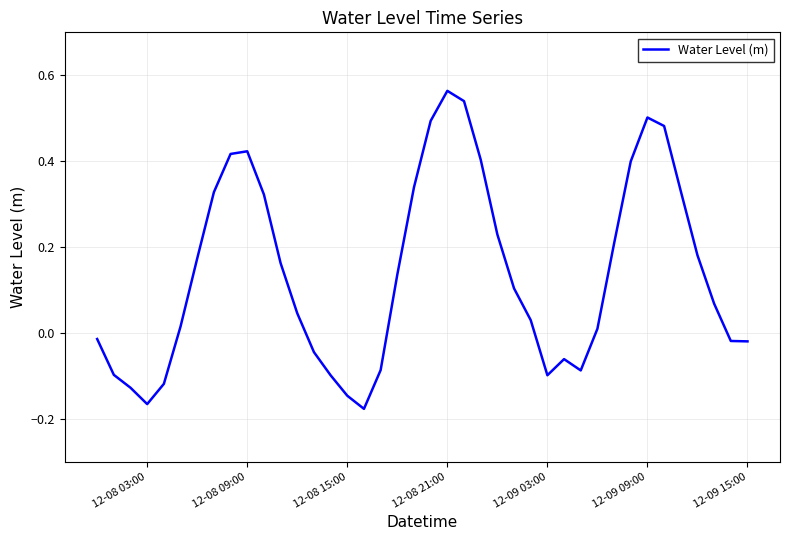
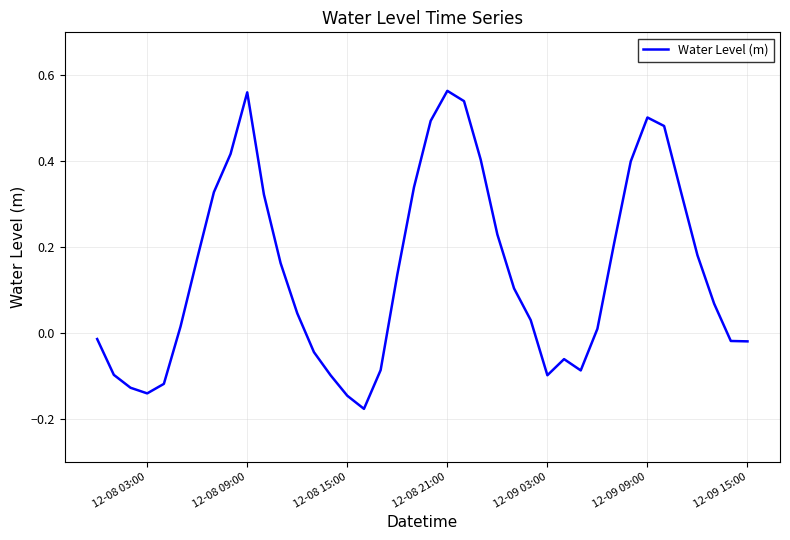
  {
-   "12-08 03:00": -0.17,
-   "12-08 09:00": 0.42,
+   "12-08 03:00": -0.14,
+   "12-08 09:00": 0.56,
    "12-08 15:00": -0.15,
    "12-08 21:00": 0.56,
    "12-09 03:00": -0.10,
    "12-09 09:00": 0.50,
    "12-09 15:00": -0.02
  }
